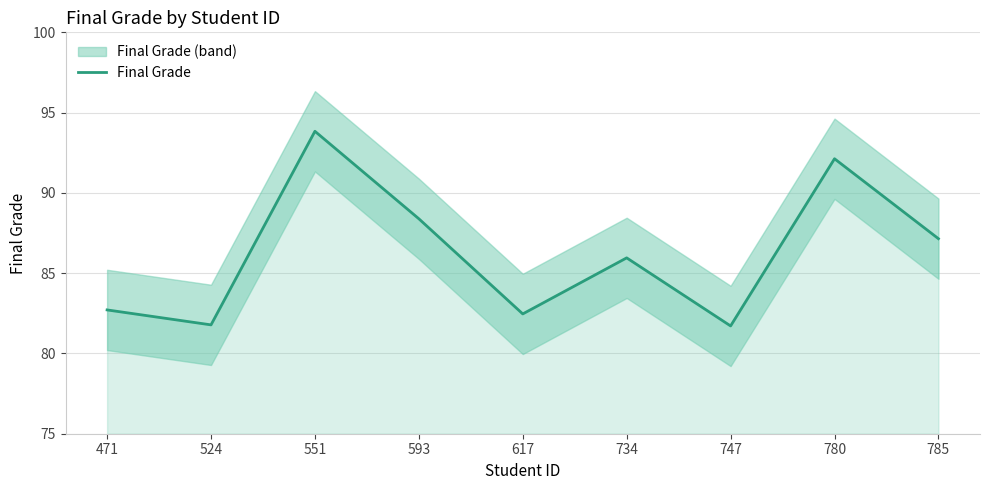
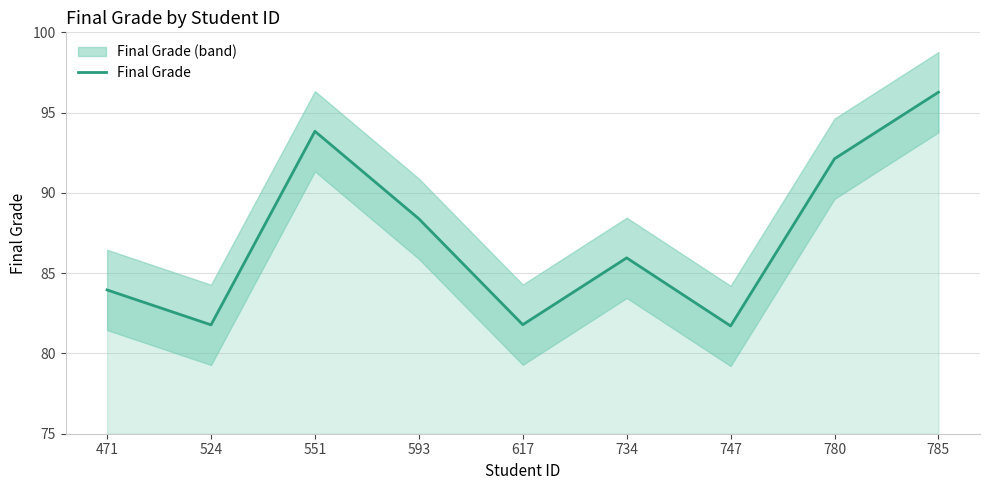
  {
    "Final Grade": {
-     "471": 82.7,
+     "471": 84.0,
      "524": 81.8,
      "551": 93.8,
      "593": 88.4,
-     "617": 82.5,
+     "617": 81.8,
      "734": 86.0,
      "747": 81.7,
      "780": 92.1,
-     "785": 87.1
+     "785": 96.3
    }
  }
